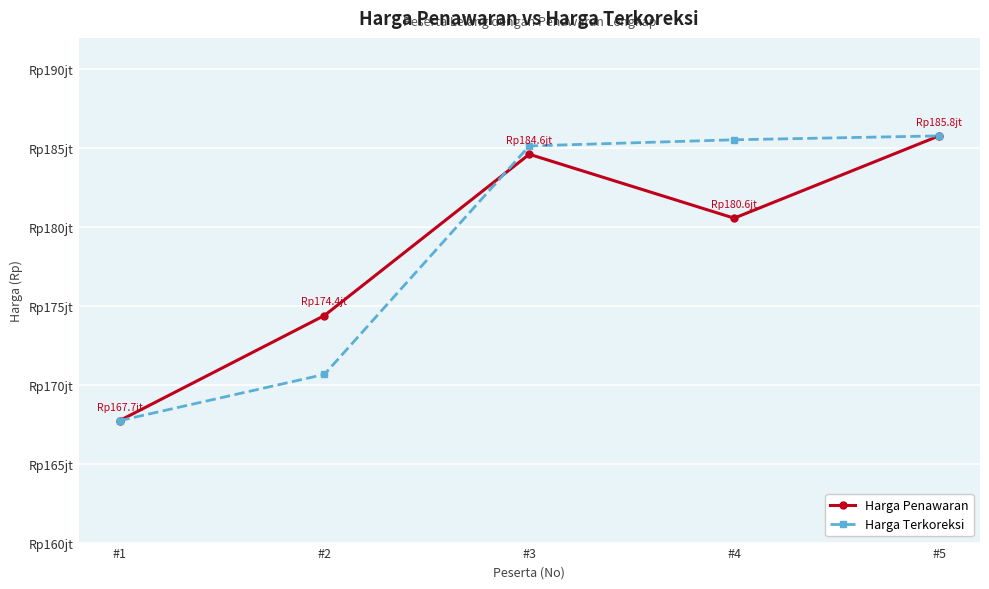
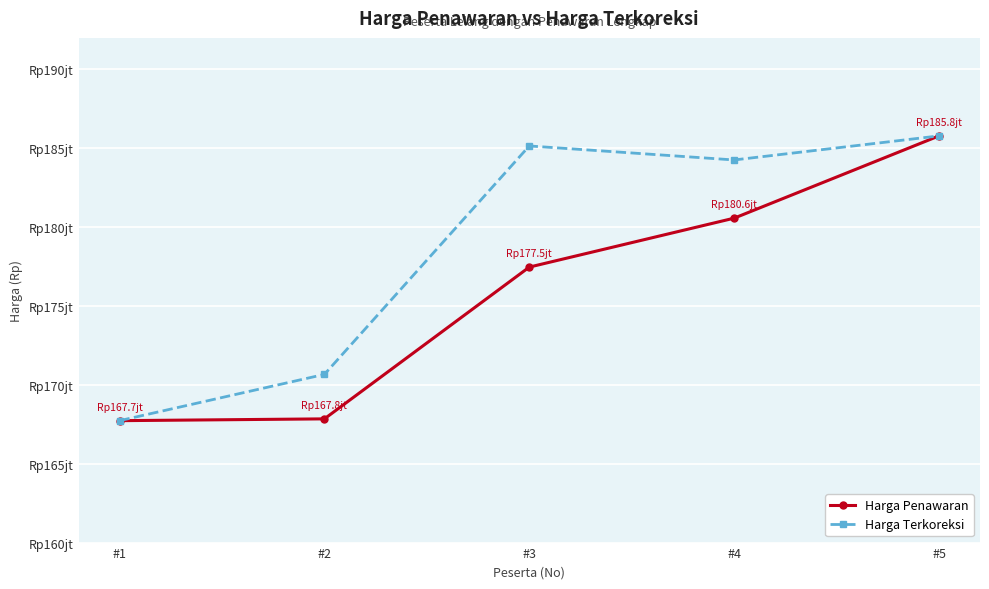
  {
    "Harga Penawaran": {
-     "#2": "174.4",
-     "#3": "184.6"
+     "#2": "167.8",
+     "#3": "177.5"
    },
    "Harga Terkoreksi": {
      "#2": "Rp170.7jt",
      "#3": "Rp185.1jt",
-     "#4": "Rp185.5jt"
+     "#4": "Rp184.3jt"
    }
  }
